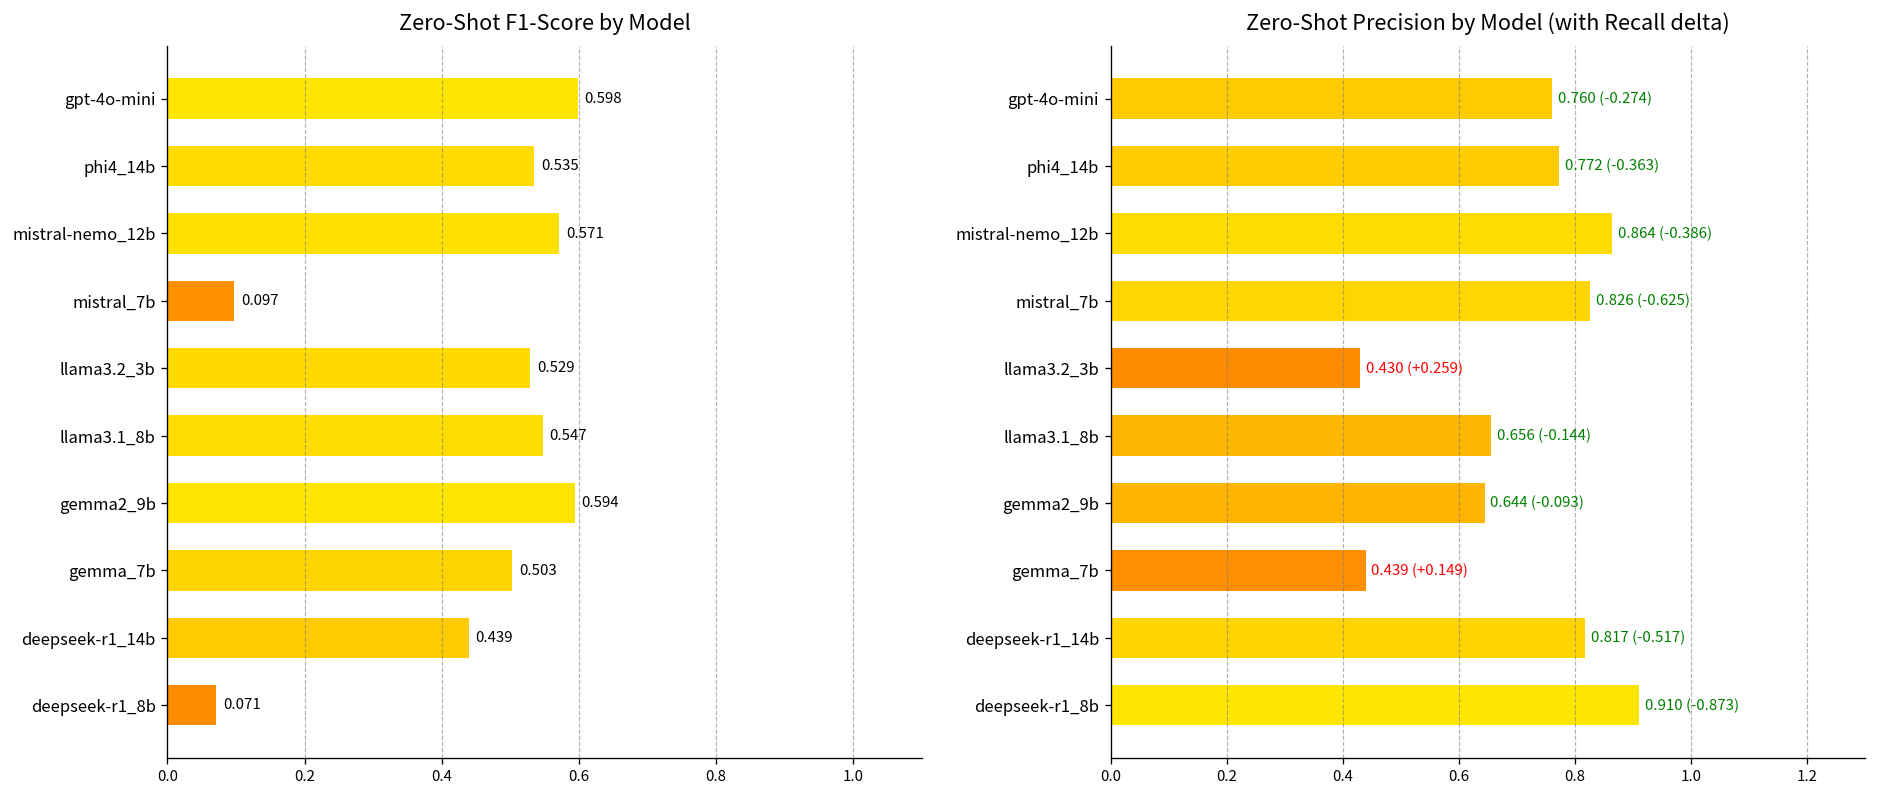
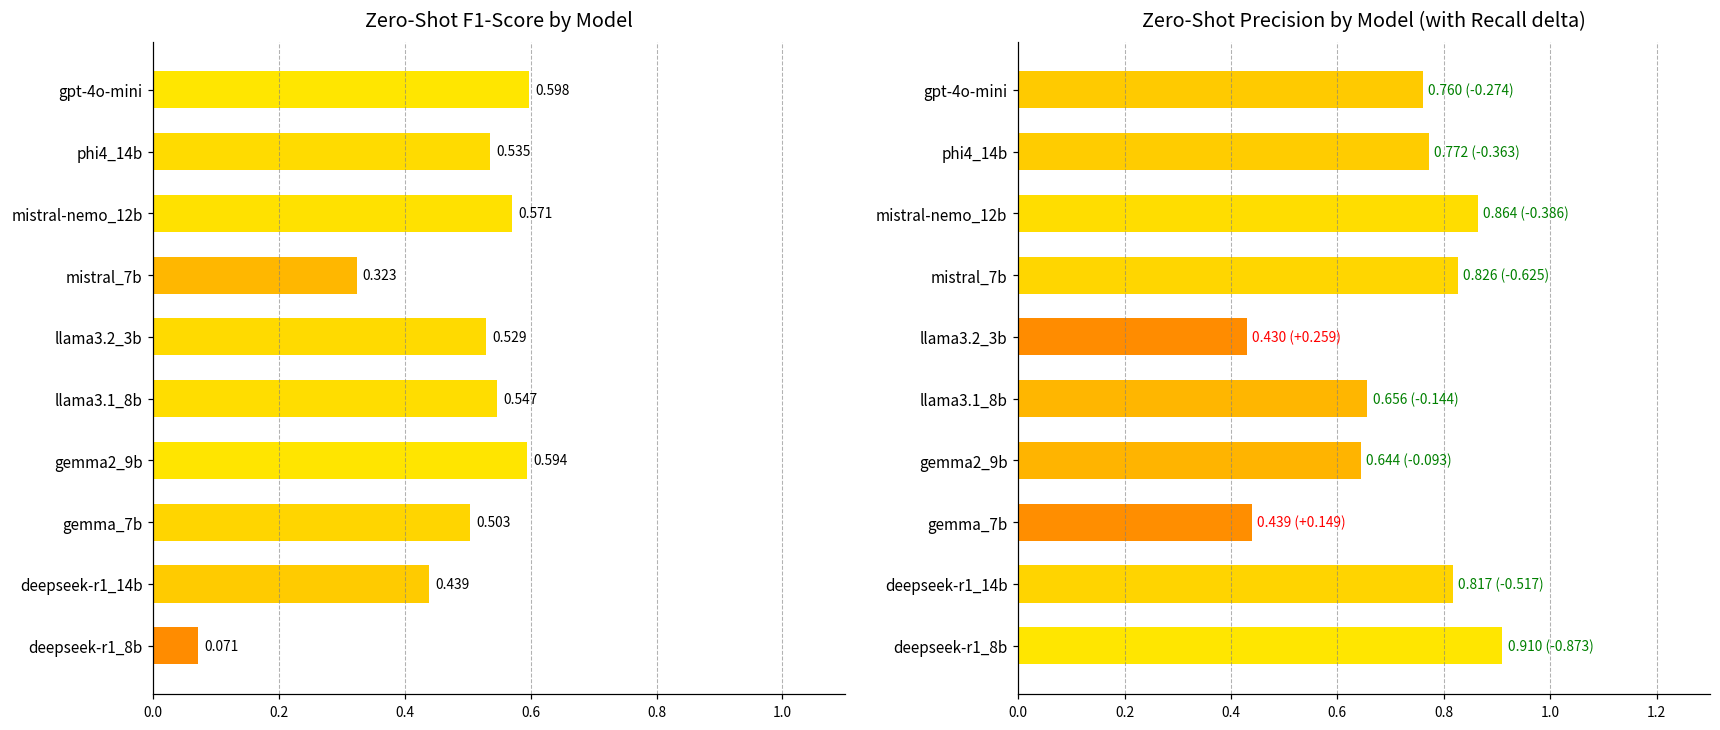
  {
    "Zero-Shot F1-Score by Model": {
      "gpt-4o-mini": 0.598,
      "phi4_14b": 0.535,
      "mistral-nemo_12b": 0.571,
-     "mistral_7b": 0.097,
+     "mistral_7b": 0.323,
      "llama3.2_3b": 0.529,
      "llama3.1_8b": 0.547,
      "gemma2_9b": 0.594,
      "gemma_7b": 0.503,
      "deepseek-r1_14b": 0.439,
      "deepseek-r1_8b": 0.071
    },
    "Zero-Shot Precision by Model (with Recall delta)": {
      "gpt-4o-mini": 0.760,
      "phi4_14b": 0.772,
      "mistral-nemo_12b": 0.864,
      "mistral_7b": 0.826,
      "llama3.2_3b": 0.430,
      "llama3.1_8b": 0.656,
      "gemma2_9b": 0.644,
      "gemma_7b": 0.439,
      "deepseek-r1_14b": 0.817,
      "deepseek-r1_8b": 0.910
    }
  }
